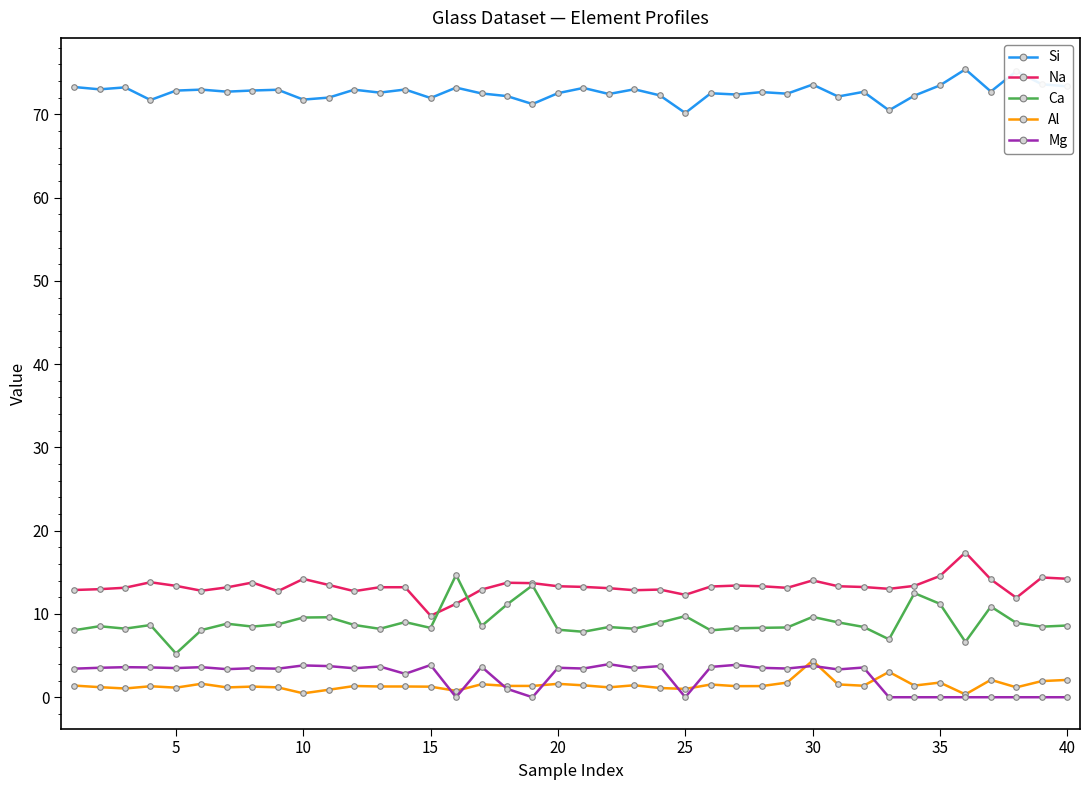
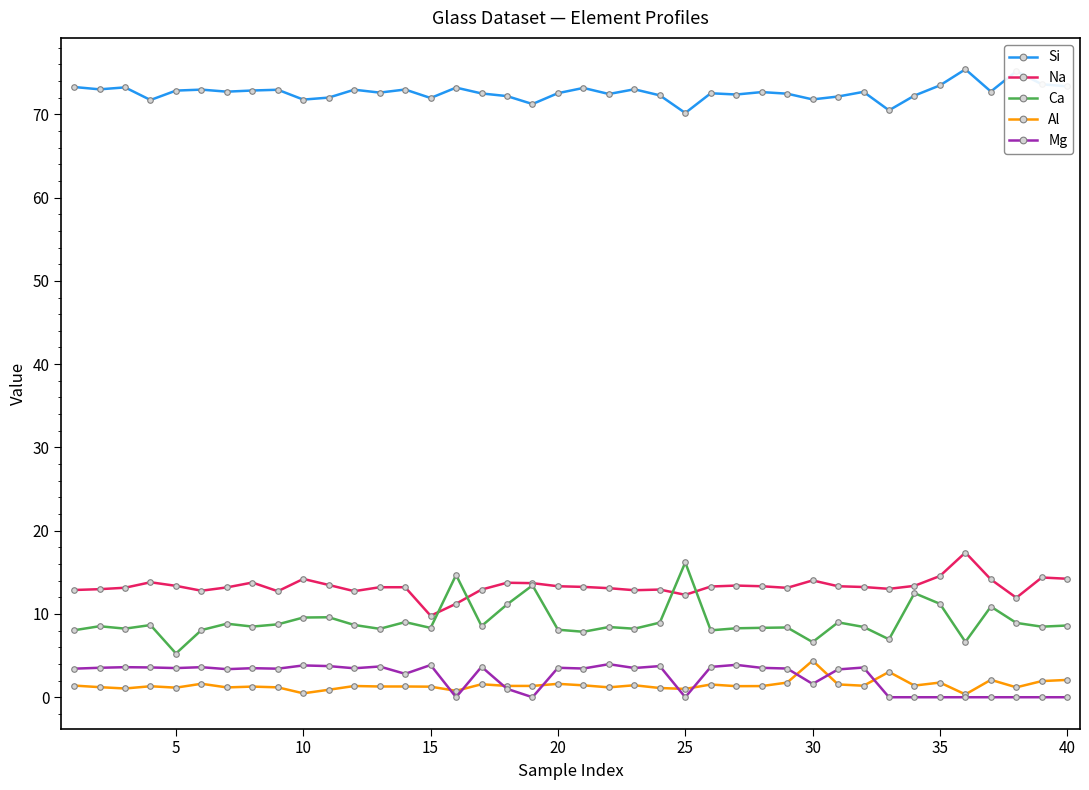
  {
    "Si": {
      "5": 73,
      "10": 72,
      "15": 72,
      "20": 73,
      "25": 70,
-     "30": 74,
+     "30": 72,
      "35": 73
    },
    "Na": {
      "5": 13,
      "10": 14,
      "15": 10,
      "20": 13,
      "25": 12,
      "30": 14,
      "35": 15,
      "40": 14
    },
    "Ca": {
      "5": 5,
      "10": 10,
      "15": 8,
      "20": 8,
-     "25": 10,
-     "30": 10,
+     "25": 16,
+     "30": 7,
      "35": 11,
      "40": 9
    },
    "Al": {
      "5": 1,
      "10": 0,
      "15": 1,
      "20": 2,
      "25": 1,
      "30": 4,
      "35": 2,
      "40": 2
    },
    "Mg": {
      "5": 4,
      "10": 4,
      "15": 4,
      "20": 4,
      "25": 0,
-     "30": 4,
+     "30": 2,
      "35": 0,
      "40": 0
    }
  }
